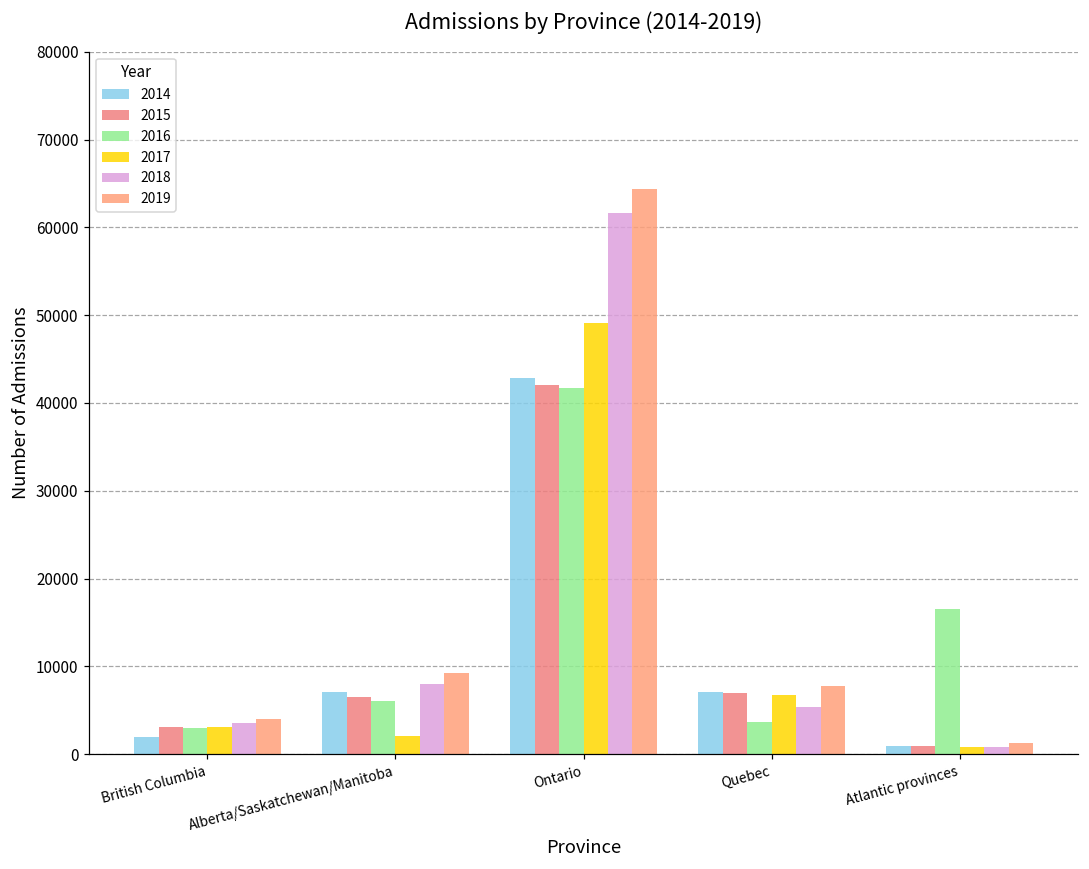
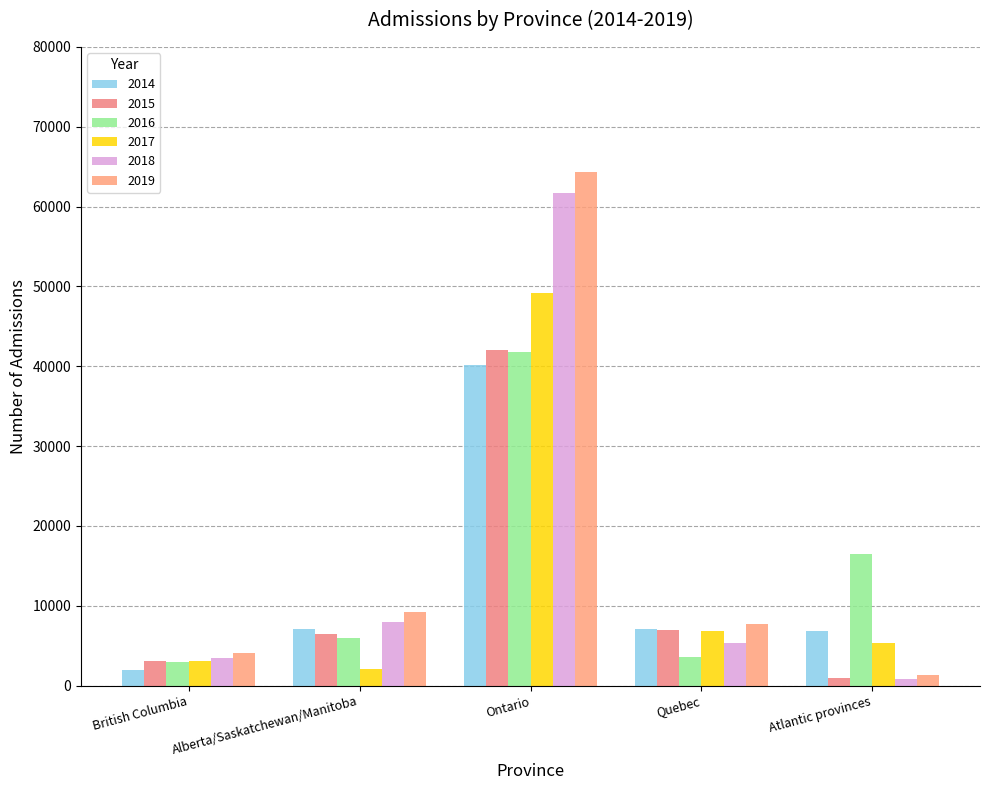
  {
    "2014": {
      "British Columbia": 2000,
      "Alberta/Saskatchewan/Manitoba": 7000,
-     "Ontario": 43000,
+     "Ontario": 40000,
      "Quebec": 7000,
-     "Atlantic provinces": 1000
+     "Atlantic provinces": 7000
    },
    "2016": {
      "British Columbia": 3000,
      "Alberta/Saskatchewan/Manitoba": 6000,
      "Ontario": 42000,
      "Quebec": 4000,
      "Atlantic provinces": 16000
    },
    "2017": {
      "British Columbia": 3000,
      "Alberta/Saskatchewan/Manitoba": 2000,
      "Ontario": 49000,
      "Quebec": 7000,
-     "Atlantic provinces": 1000
+     "Atlantic provinces": 5000
    },
    "2018": {
      "British Columbia": 4000,
      "Alberta/Saskatchewan/Manitoba": 8000,
      "Ontario": 62000,
      "Quebec": 5000,
      "Atlantic provinces": 1000
    }
  }
